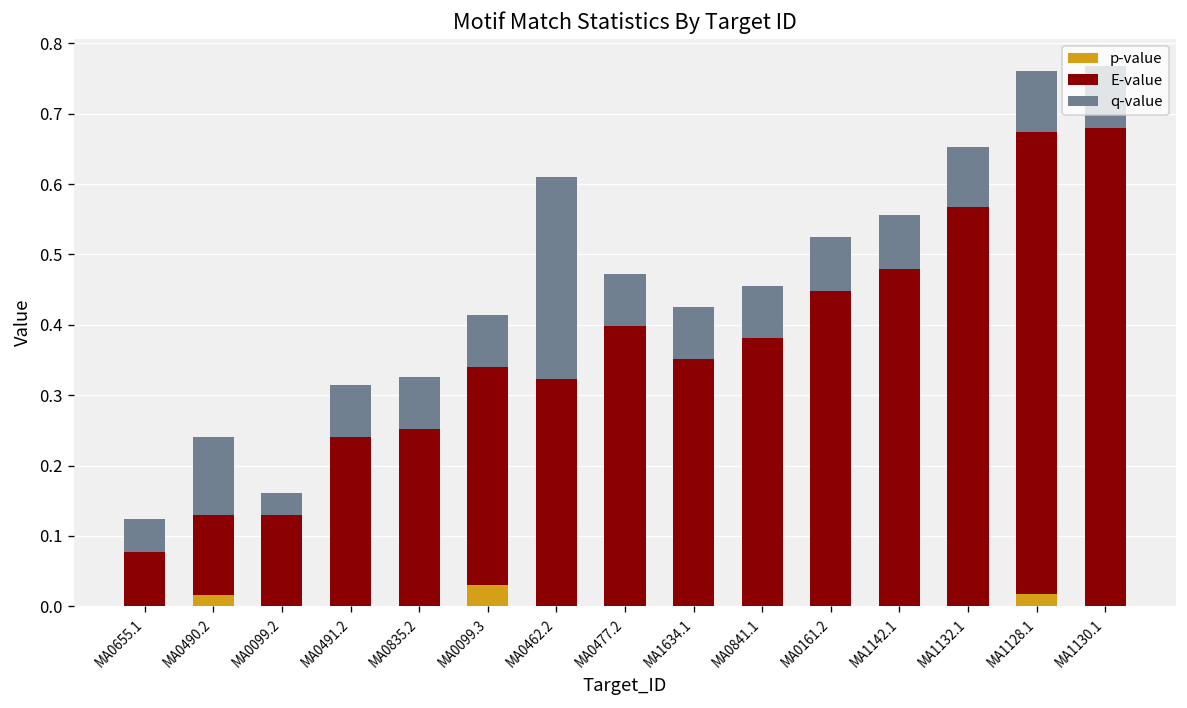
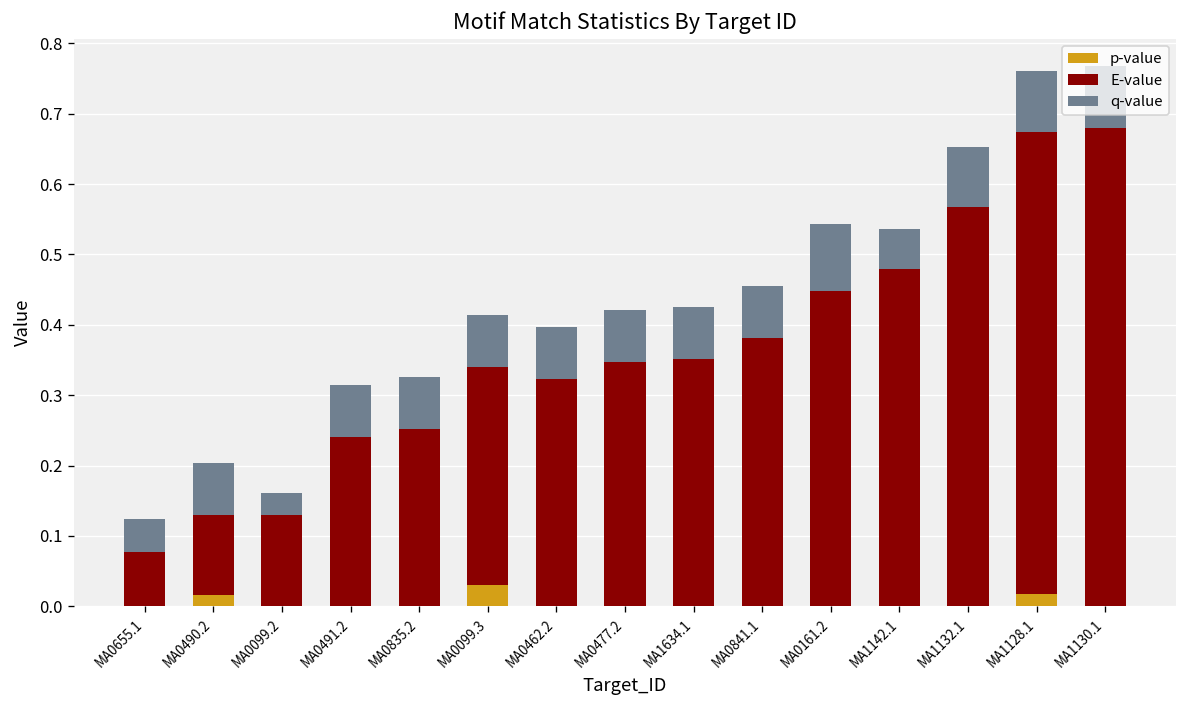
  {
    "p-value": {
      "MA0490.2": 0.02,
      "MA0099.3": 0.03,
      "MA1128.1": 0.02
    },
    "E-value": {
      "MA0655.1": 0.08,
      "MA0490.2": 0.11,
      "MA0099.2": 0.13,
      "MA0491.2": 0.24,
      "MA0835.2": 0.25,
      "MA0099.3": 0.31,
      "MA0462.2": 0.32,
-     "MA0477.2": 0.40,
+     "MA0477.2": 0.35,
      "MA1634.1": 0.35,
      "MA0841.1": 0.38,
      "MA0161.2": 0.45,
      "MA1142.1": 0.48,
      "MA1132.1": 0.57,
      "MA1128.1": 0.66,
      "MA1130.1": 0.68
    },
    "q-value": {
      "MA0655.1": 0.05,
-     "MA0490.2": 0.11,
+     "MA0490.2": 0.07,
      "MA0099.2": 0.03,
      "MA0491.2": 0.07,
      "MA0835.2": 0.07,
      "MA0099.3": 0.07,
-     "MA0462.2": 0.29,
+     "MA0462.2": 0.07,
      "MA0477.2": 0.07,
      "MA1634.1": 0.07,
      "MA0841.1": 0.07,
-     "MA0161.2": 0.08,
-     "MA1142.1": 0.08,
+     "MA0161.2": 0.09,
+     "MA1142.1": 0.06,
      "MA1132.1": 0.08,
      "MA1128.1": 0.09
    }
  }
